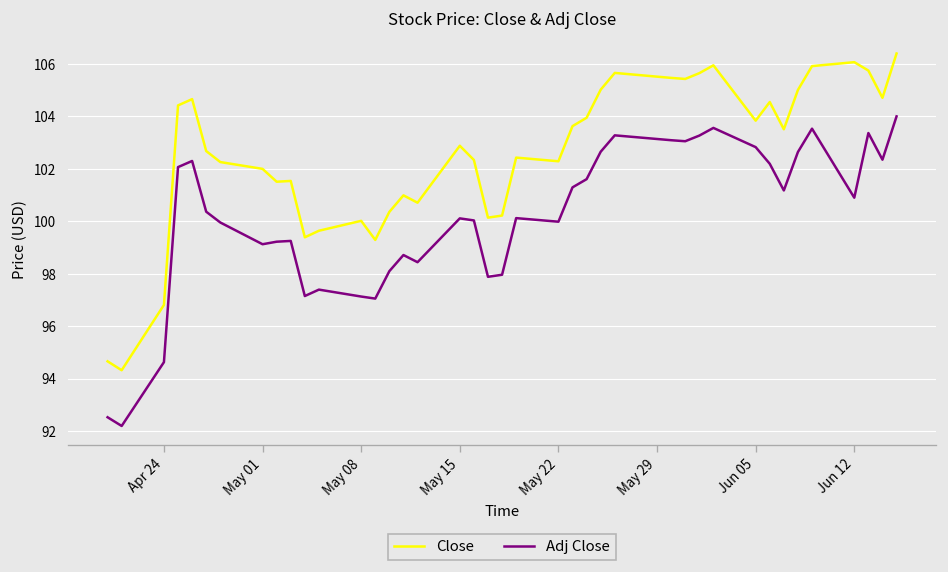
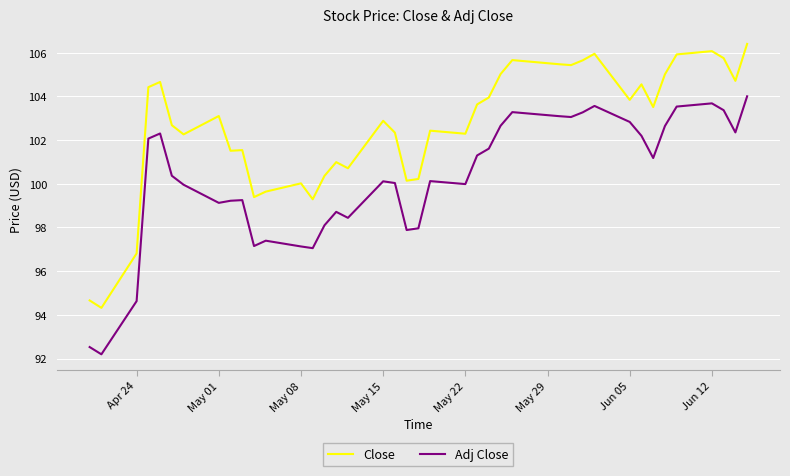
  {
    "Close": {
      "Apr 24": 96.8,
-     "May 01": 102.0,
+     "May 01": 103.1,
      "May 08": 100.0,
      "May 15": 102.9,
      "May 22": 102.3,
      "Jun 05": 103.8,
      "Jun 12": 106.1
    },
    "Adj Close": {
      "Apr 24": 94.6,
      "May 01": 99.1,
      "May 08": 97.1,
      "May 15": 100.1,
      "May 22": 100.0,
      "Jun 05": 102.8,
-     "Jun 12": 100.9
+     "Jun 12": 103.7
    }
  }
